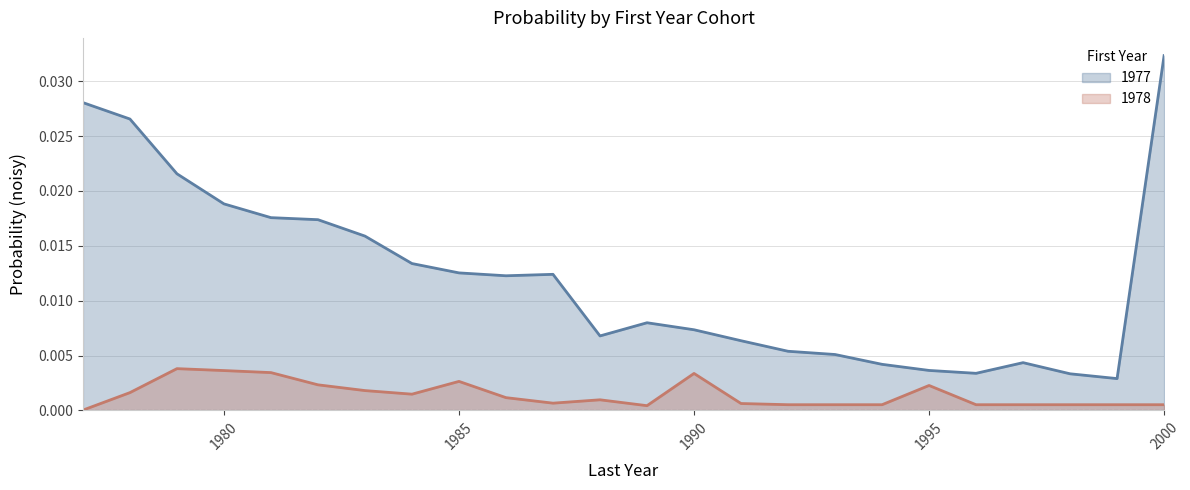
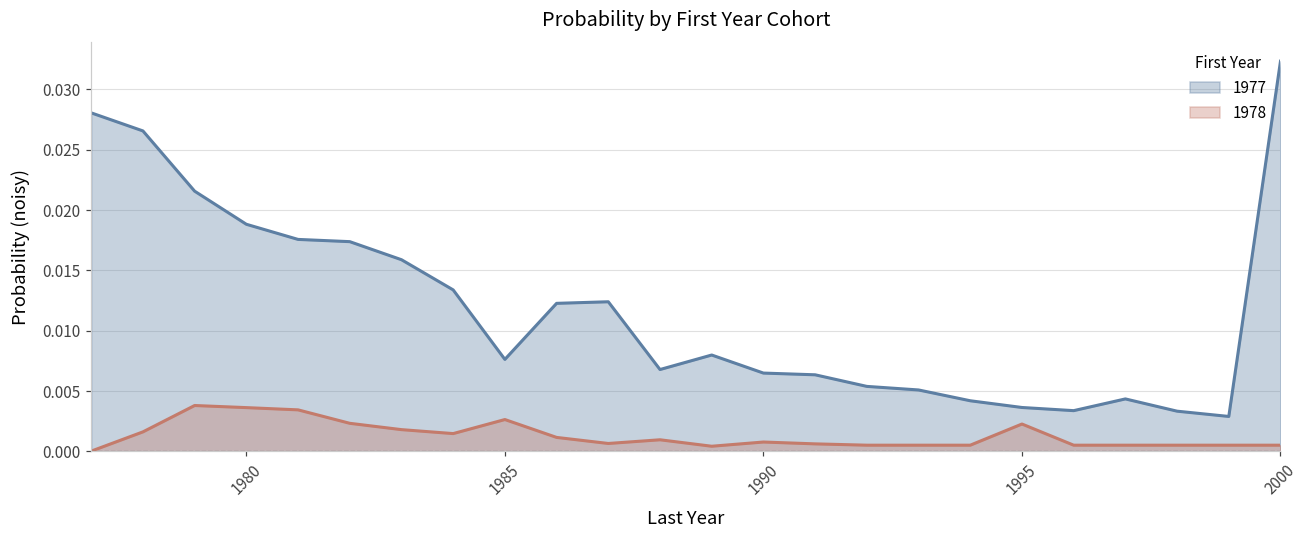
  {
    "1977": {
      "1980": 0.0188,
-     "1985": 0.0125,
-     "1990": 0.0073,
+     "1985": 0.0076,
+     "1990": 0.0065,
      "1995": 0.0036,
      "2000": 0.0323
    },
    "1978": {
      "1980": 0.0036,
      "1985": 0.0026,
-     "1990": 0.0034,
+     "1990": 0.0008,
      "1995": 0.0023,
      "2000": 0.0005
    }
  }
